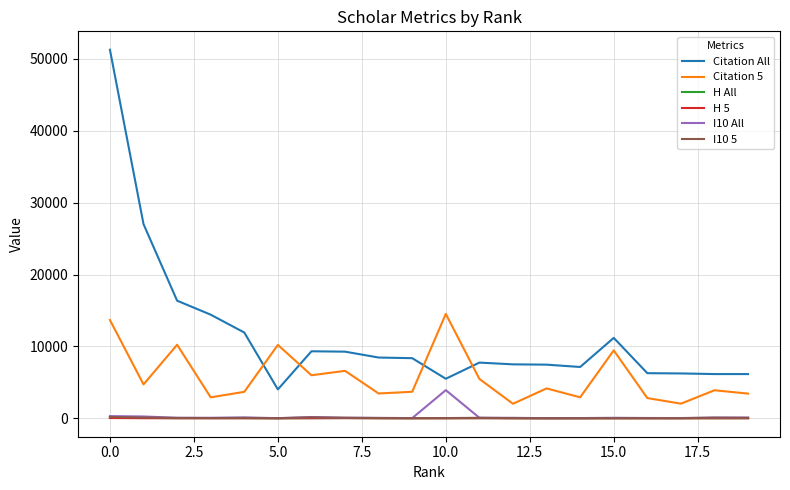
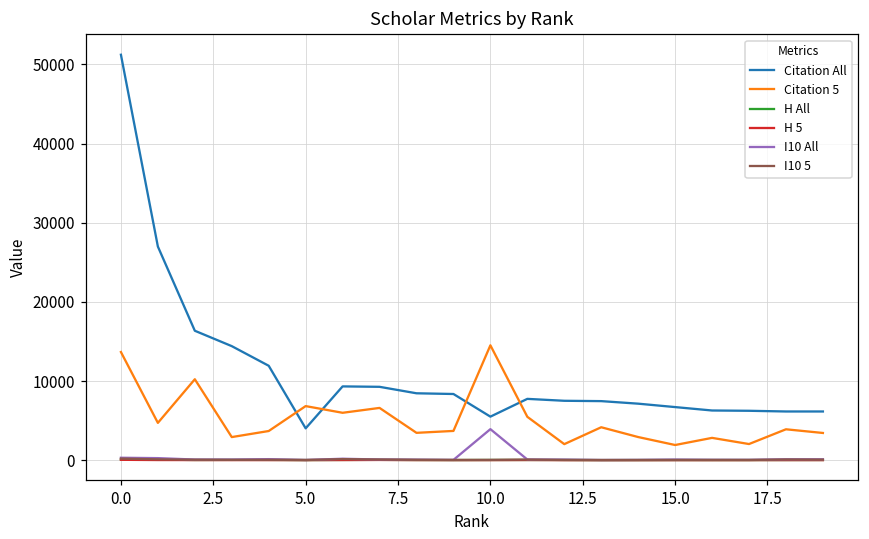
  {
    "Citation All": {
      "0.0": 51000,
      "5.0": 4000,
      "10.0": 6000,
-     "15.0": 11000
+     "15.0": 7000
    },
    "Citation 5": {
      "0.0": 14000,
-     "5.0": 10000,
+     "5.0": 7000,
      "10.0": 15000,
-     "15.0": 9000
+     "15.0": 2000
    },
    "I10 All": {
      "10.0": 4000
    }
  }
